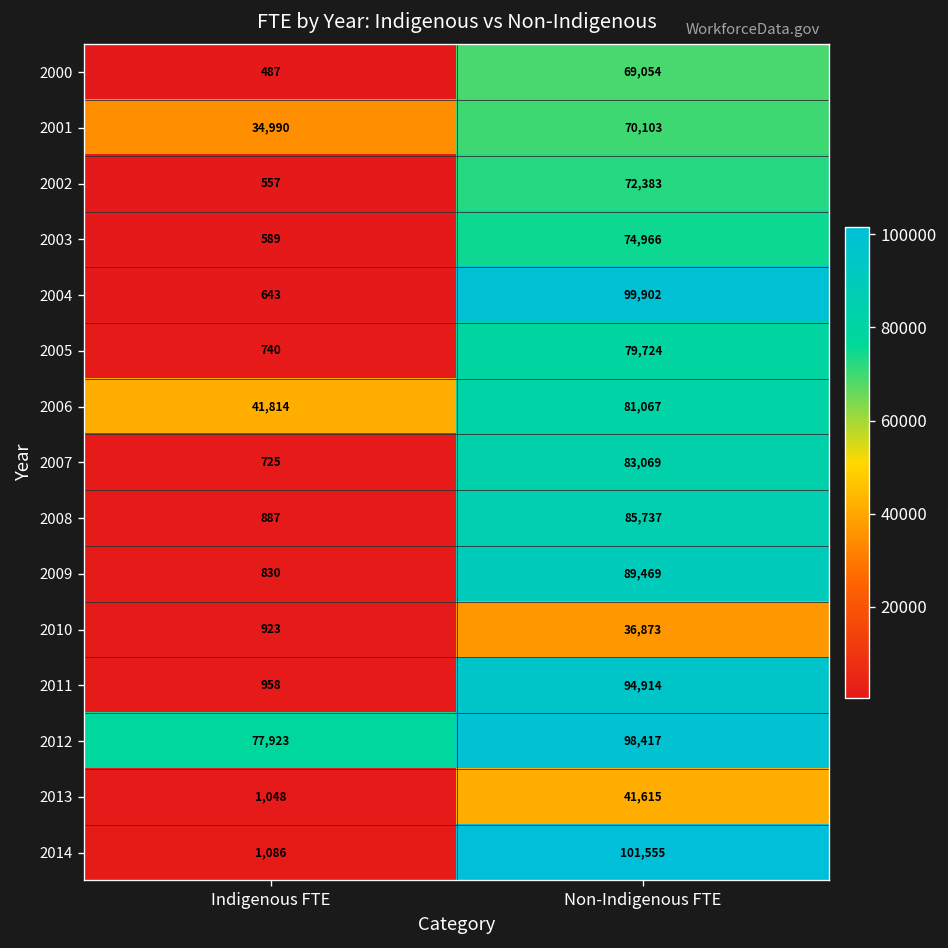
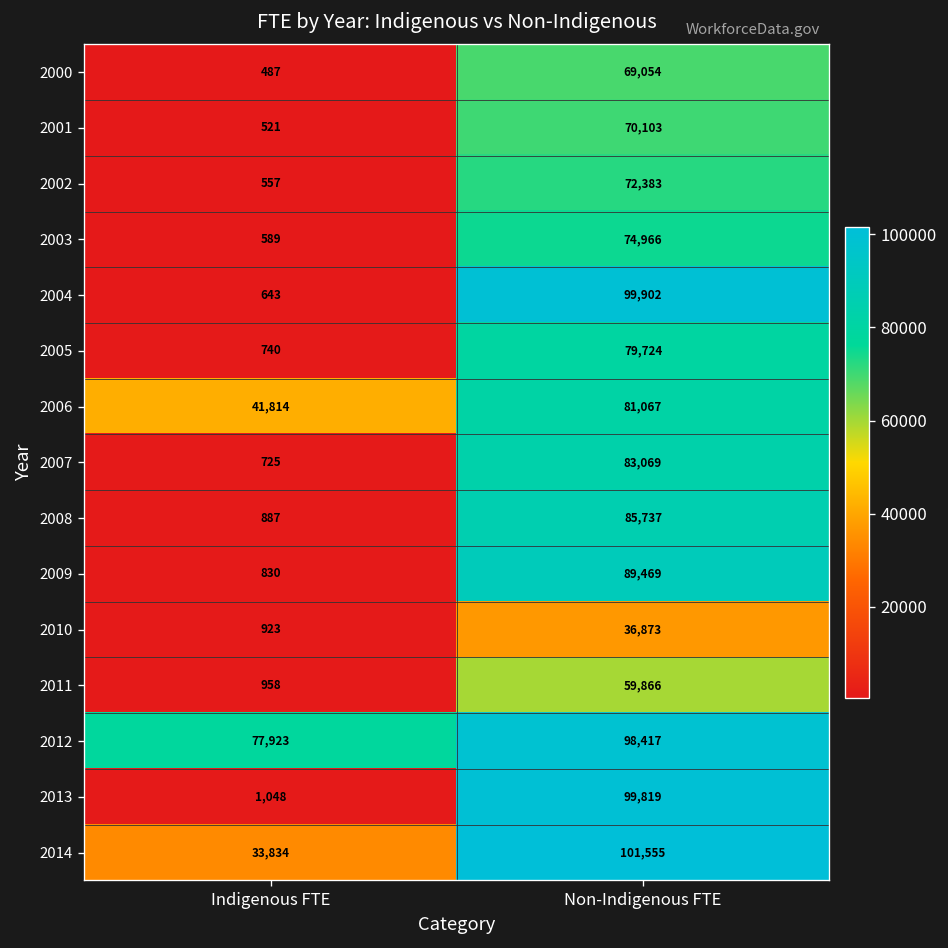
  {
    "2000": {
      "Indigenous FTE": "487",
      "Non-Indigenous FTE": "69,054"
    },
    "2001": {
-     "Indigenous FTE": "34,990",
+     "Indigenous FTE": "521",
      "Non-Indigenous FTE": "70,103"
    },
    "2002": {
      "Indigenous FTE": "557",
      "Non-Indigenous FTE": "72,383"
    },
    "2003": {
      "Indigenous FTE": "589",
      "Non-Indigenous FTE": "74,966"
    },
    "2004": {
      "Indigenous FTE": "643",
      "Non-Indigenous FTE": "99,902"
    },
    "2005": {
      "Indigenous FTE": "740",
      "Non-Indigenous FTE": "79,724"
    },
    "2006": {
      "Indigenous FTE": "41,814",
      "Non-Indigenous FTE": "81,067"
    },
    "2007": {
      "Indigenous FTE": "725",
      "Non-Indigenous FTE": "83,069"
    },
    "2008": {
      "Indigenous FTE": "887",
      "Non-Indigenous FTE": "85,737"
    },
    "2009": {
      "Indigenous FTE": "830",
      "Non-Indigenous FTE": "89,469"
    },
    "2010": {
      "Indigenous FTE": "923",
      "Non-Indigenous FTE": "36,873"
    },
    "2011": {
      "Indigenous FTE": "958",
-     "Non-Indigenous FTE": "94,914"
+     "Non-Indigenous FTE": "59,866"
    },
    "2012": {
      "Indigenous FTE": "77,923",
      "Non-Indigenous FTE": "98,417"
    },
    "2013": {
      "Indigenous FTE": "1,048",
-     "Non-Indigenous FTE": "41,615"
+     "Non-Indigenous FTE": "99,819"
    },
    "2014": {
-     "Indigenous FTE": "1,086",
+     "Indigenous FTE": "33,834",
      "Non-Indigenous FTE": "101,555"
    }
  }
